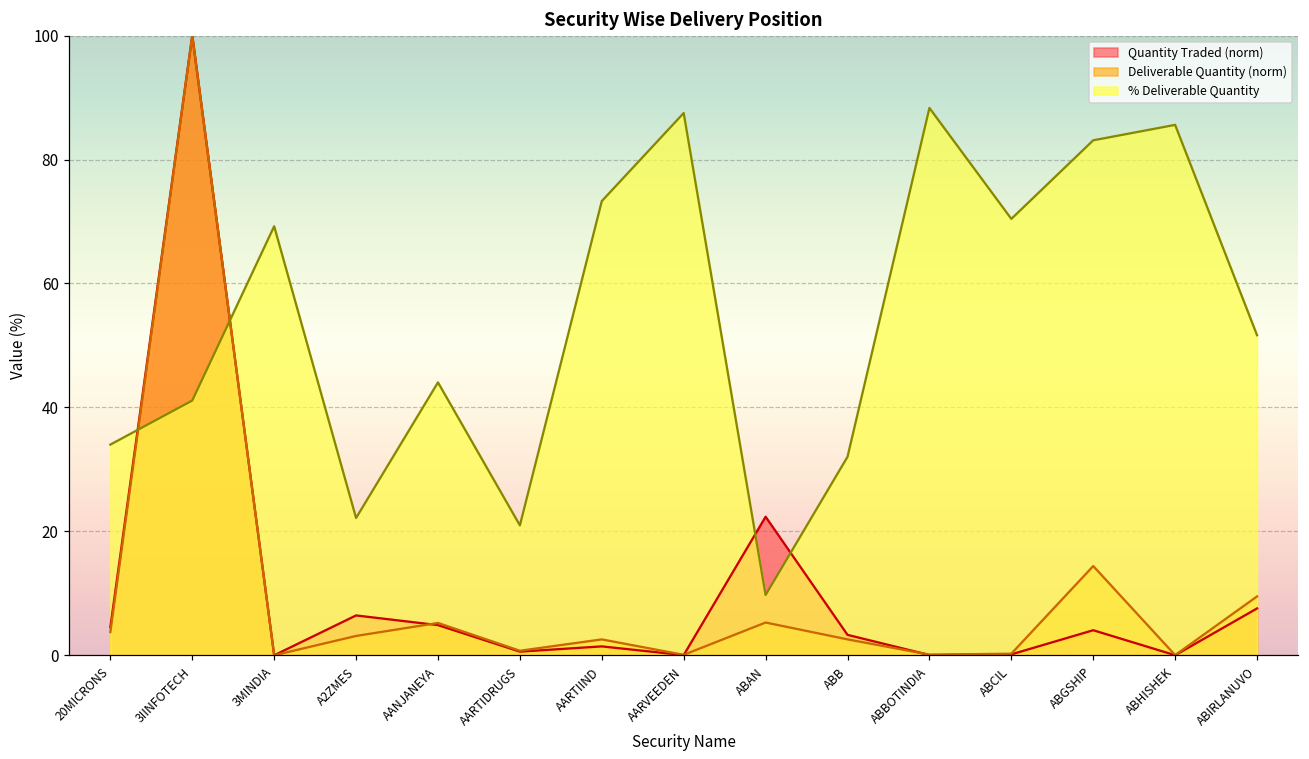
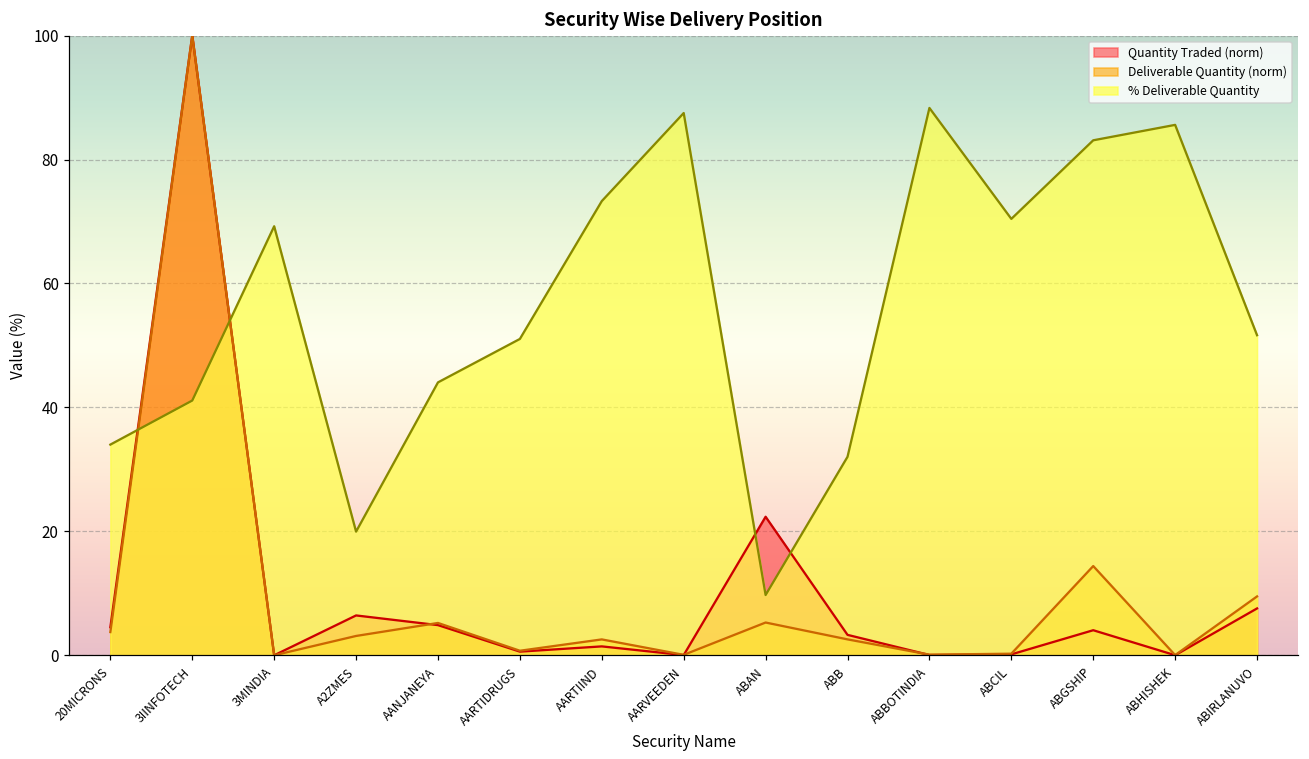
  {
    "Quantity Traded (norm)": {
      "20MICRONS": 5,
      "A2ZMES": 6,
      "AARTIIND": 1,
      "ABAN": 22,
      "ABB": 3,
      "ABGSHIP": 4,
      "ABIRLANUVO": 8
    },
    "Deliverable Quantity (norm)": {
      "20MICRONS": 4,
      "A2ZMES": 3,
      "AARTIIND": 3,
      "ABAN": 5,
      "ABB": 3,
      "ABGSHIP": 14,
      "ABIRLANUVO": 10
    },
    "% Deliverable Quantity": {
      "20MICRONS": 34,
      "3IINFOTECH": 41,
      "3MINDIA": 69,
-     "A2ZMES": 22,
+     "A2ZMES": 20,
      "AANJANEYA": 44,
-     "AARTIDRUGS": 21,
+     "AARTIDRUGS": 51,
      "AARTIIND": 73,
      "AARVEEDEN": 88,
      "ABAN": 10,
      "ABB": 32,
      "ABBOTINDIA": 88,
      "ABCIL": 70,
      "ABGSHIP": 83,
      "ABHISHEK": 86,
      "ABIRLANUVO": 52
    }
  }
